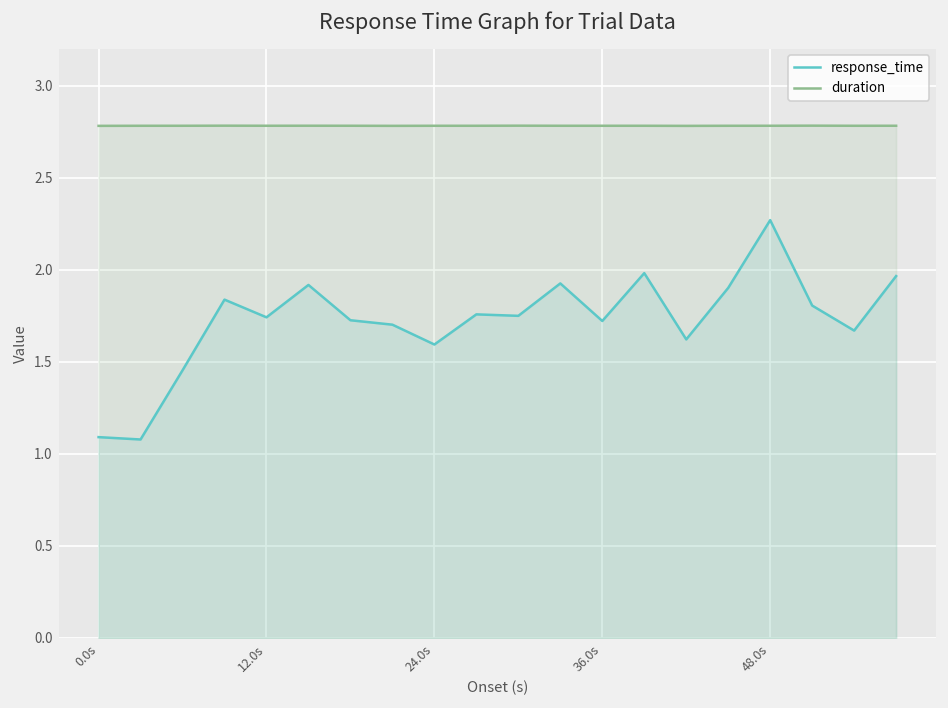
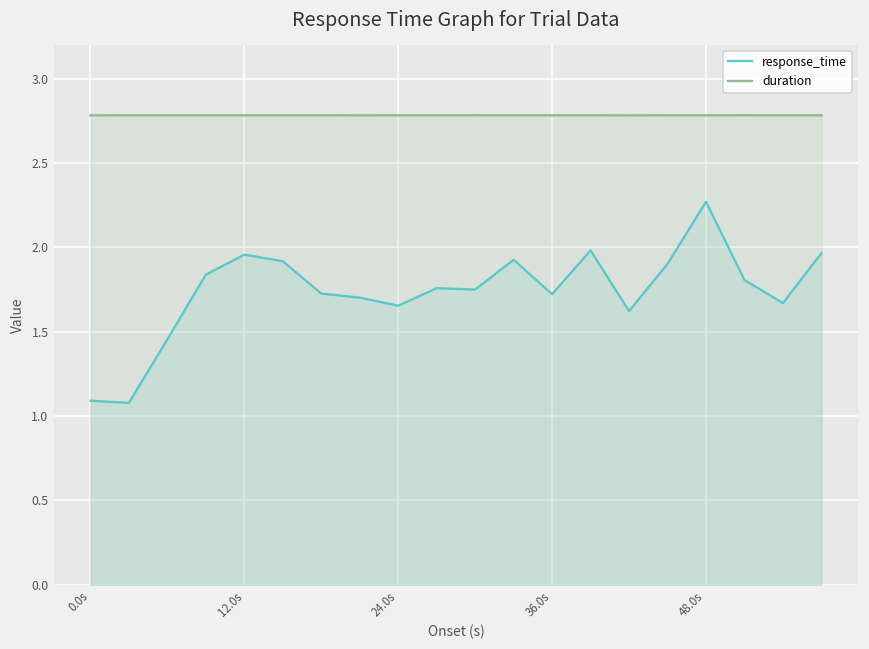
  {
    "response_time": {
      "0.0s": 1.09,
-     "12.0s": 1.74,
-     "24.0s": 1.59,
+     "12.0s": 1.96,
+     "24.0s": 1.65,
      "36.0s": 1.72,
      "48.0s": 2.27
    },
    "duration": {
      "0.0s": 2.78,
      "12.0s": 2.78,
      "24.0s": 2.78,
      "36.0s": 2.78,
      "48.0s": 2.78
    }
  }
